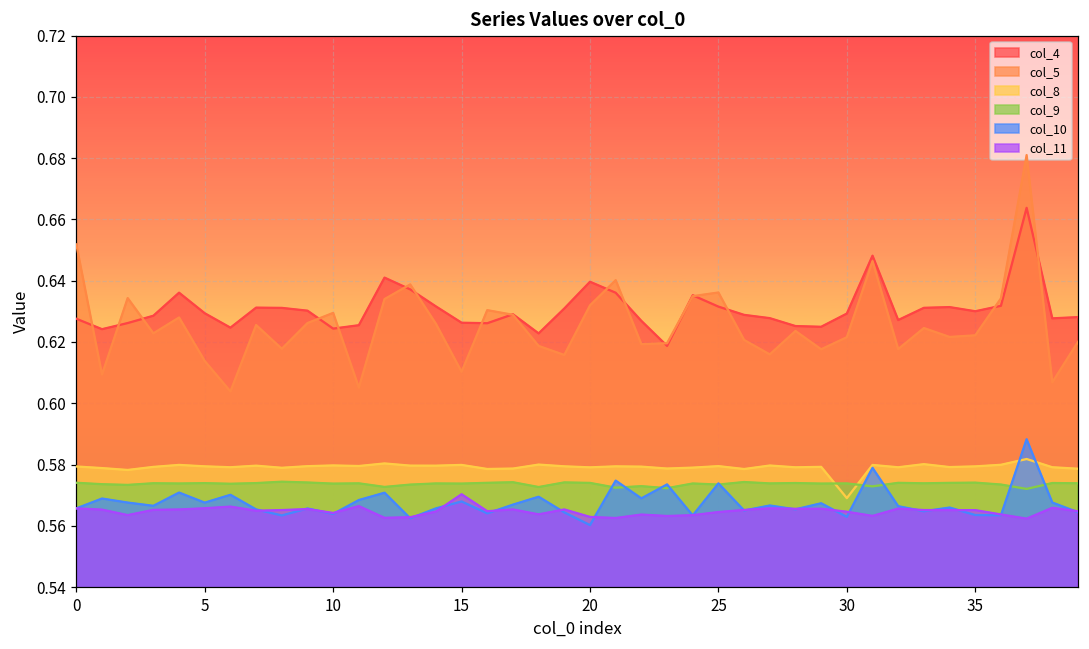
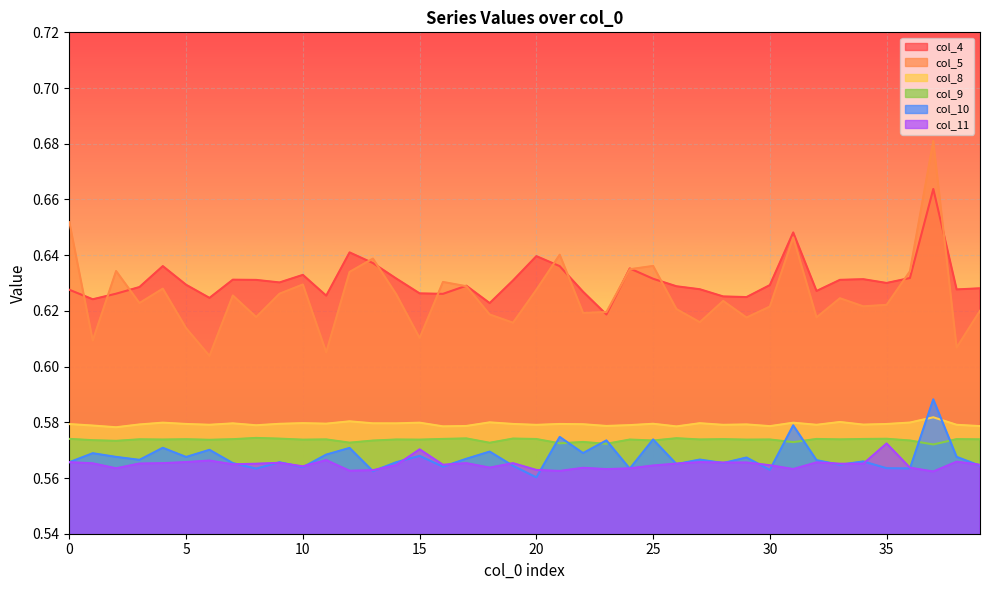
  {
    "col_4": {
      "0": 0.628,
      "5": 0.629,
-     "10": 0.624,
+     "10": 0.633,
      "15": 0.626,
      "20": 0.640,
      "25": 0.632,
      "30": 0.629,
      "35": 0.630
    },
    "col_5": {
      "0": 0.652,
      "5": 0.614,
      "10": 0.629,
      "15": 0.610,
-     "20": 0.632,
+     "20": 0.628,
      "25": 0.636,
      "30": 0.622,
      "35": 0.622
    },
    "col_8": {
      "0": 0.579,
      "5": 0.579,
      "10": 0.580,
      "15": 0.580,
      "20": 0.579,
      "25": 0.579,
-     "30": 0.569,
+     "30": 0.579,
      "35": 0.579
    },
    "col_9": {
      "0": 0.574,
      "5": 0.574,
      "10": 0.574,
      "15": 0.574,
      "20": 0.574,
      "30": 0.574,
      "35": 0.574
    },
    "col_10": {
      "5": 0.568,
      "15": 0.568,
      "20": 0.560,
      "30": 0.563,
      "35": 0.564
    },
    "col_11": {
      "5": 0.566,
      "15": 0.570,
      "20": 0.563,
      "25": 0.564,
      "30": 0.565,
-     "35": 0.565
+     "35": 0.572
    }
  }
